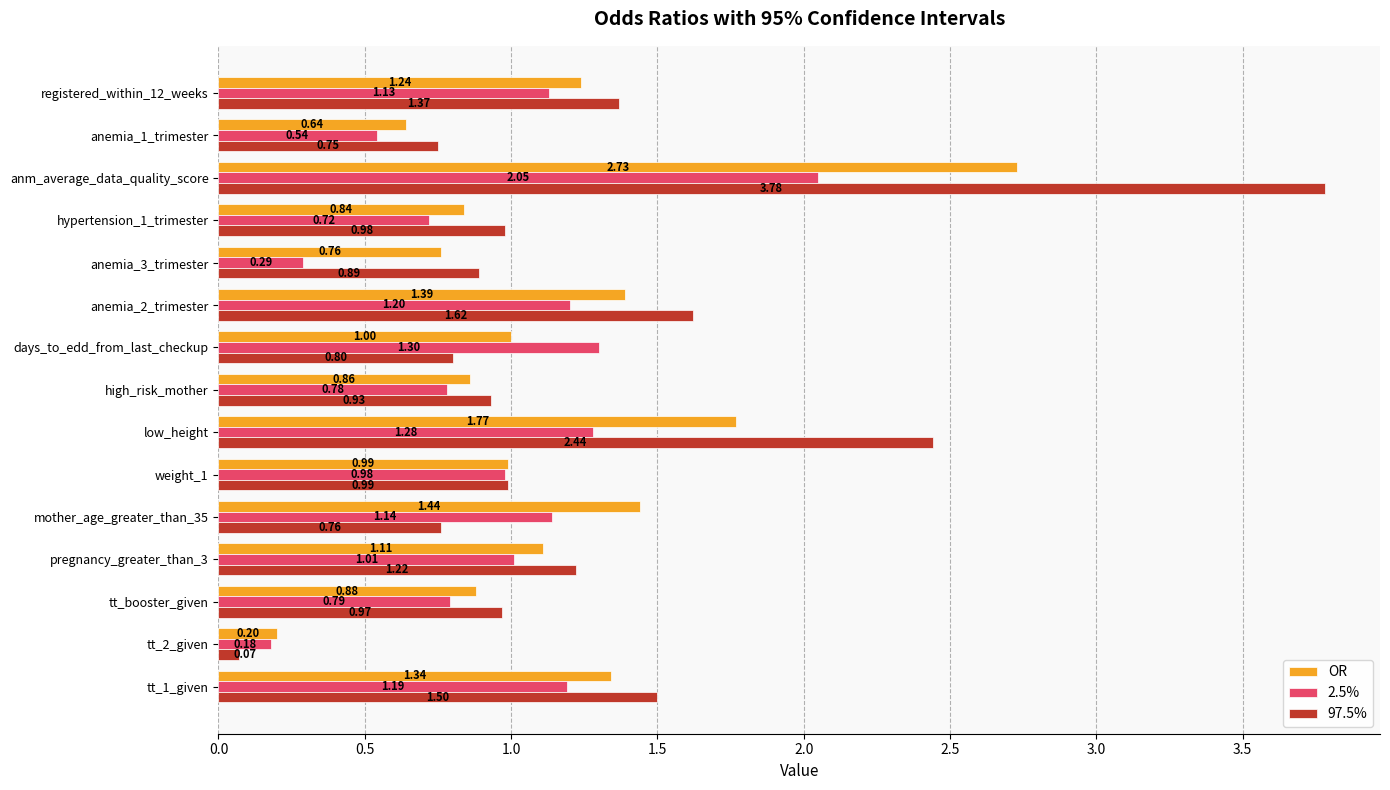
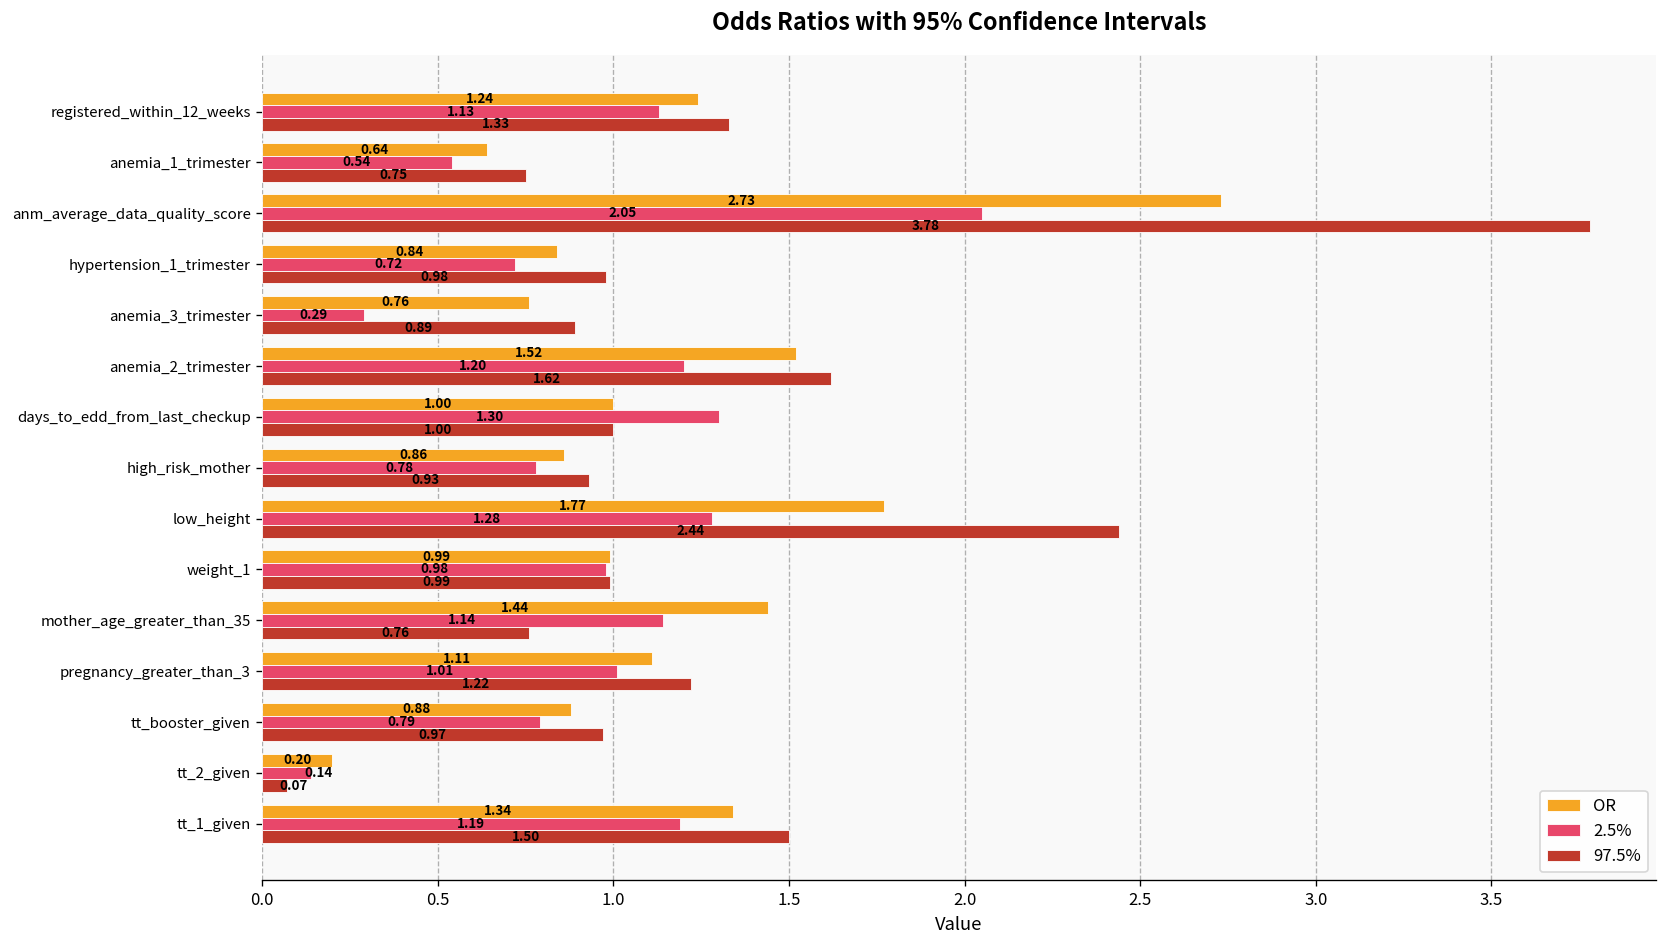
  {
    "OR": {
      "registered_within_12_weeks": 1.24,
      "anemia_1_trimester": 0.64,
      "anm_average_data_quality_score": 2.73,
      "hypertension_1_trimester": 0.84,
      "anemia_3_trimester": 0.76,
-     "anemia_2_trimester": 1.39,
+     "anemia_2_trimester": 1.52,
      "days_to_edd_from_last_checkup": 1.00,
      "high_risk_mother": 0.86,
      "low_height": 1.77,
      "mother_age_greater_than_35": 1.44,
      "pregnancy_greater_than_3": 1.11,
      "tt_booster_given": 0.88,
      "tt_2_given": 0.20,
      "tt_1_given": 1.34
    },
    "2.5%": {
      "registered_within_12_weeks": 1.13,
      "anemia_1_trimester": 0.54,
      "anm_average_data_quality_score": 2.05,
      "hypertension_1_trimester": 0.72,
      "anemia_3_trimester": 0.29,
      "anemia_2_trimester": 1.20,
      "days_to_edd_from_last_checkup": 1.30,
      "high_risk_mother": 0.78,
      "low_height": 1.28,
      "mother_age_greater_than_35": 1.14,
      "pregnancy_greater_than_3": 1.01,
      "tt_booster_given": 0.79,
-     "tt_2_given": 0.18,
+     "tt_2_given": 0.14,
      "tt_1_given": 1.19
    },
    "97.5%": {
-     "registered_within_12_weeks": 1.37,
+     "registered_within_12_weeks": 1.33,
      "anemia_1_trimester": 0.75,
      "anm_average_data_quality_score": 3.78,
      "hypertension_1_trimester": 0.98,
      "anemia_3_trimester": 0.89,
      "anemia_2_trimester": 1.62,
-     "days_to_edd_from_last_checkup": 0.80,
+     "days_to_edd_from_last_checkup": 1.00,
      "high_risk_mother": 0.93,
      "low_height": 2.44,
      "mother_age_greater_than_35": 0.76,
      "pregnancy_greater_than_3": 1.22,
      "tt_booster_given": 0.97,
      "tt_2_given": 0.07,
      "tt_1_given": 1.50
    }
  }
